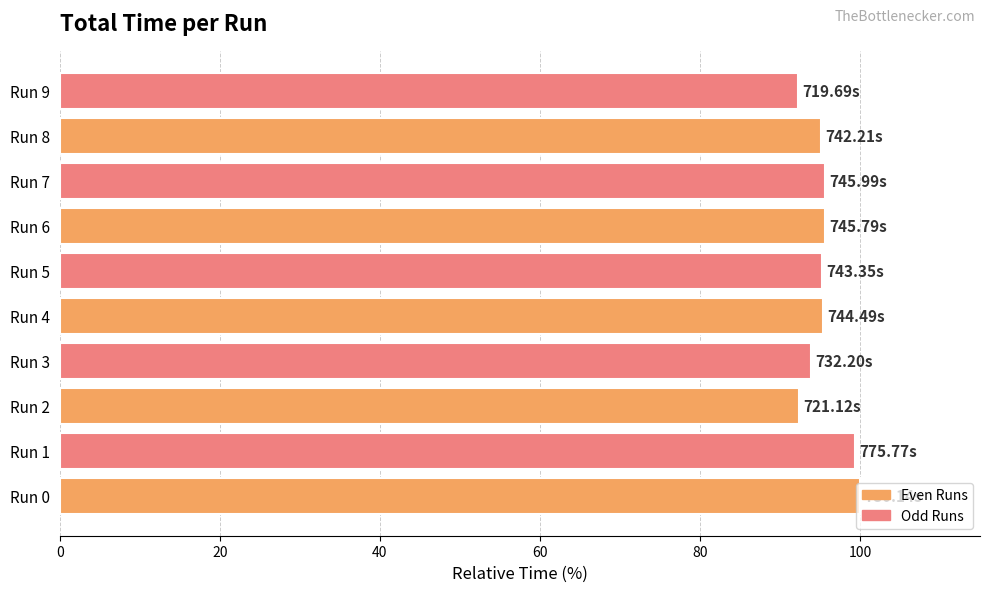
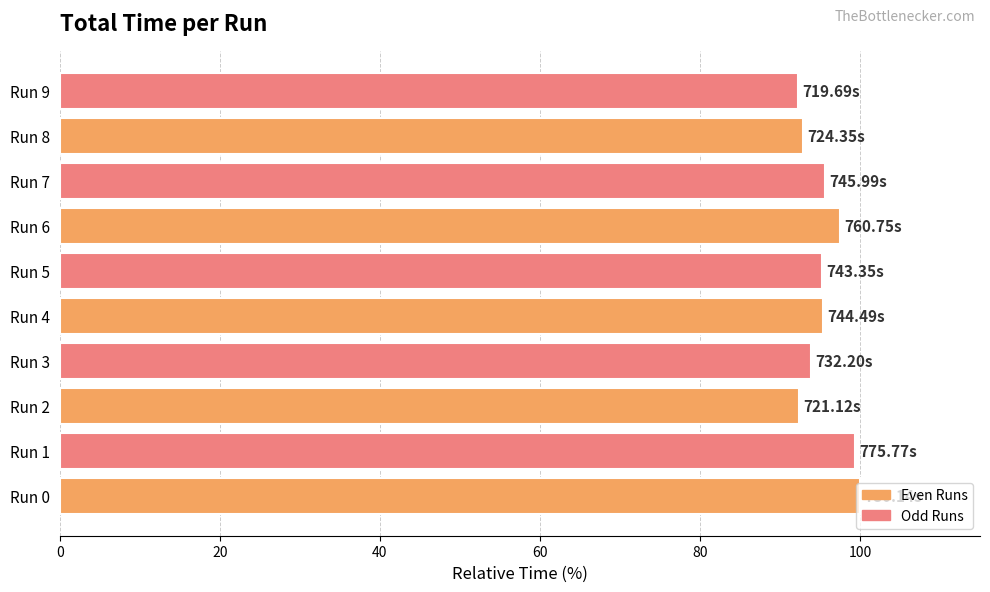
  {
-   "Run 8": "742.21s",
-   "Run 6": "745.79s"
+   "Run 8": "724.35s",
+   "Run 6": "760.75s"
  }
